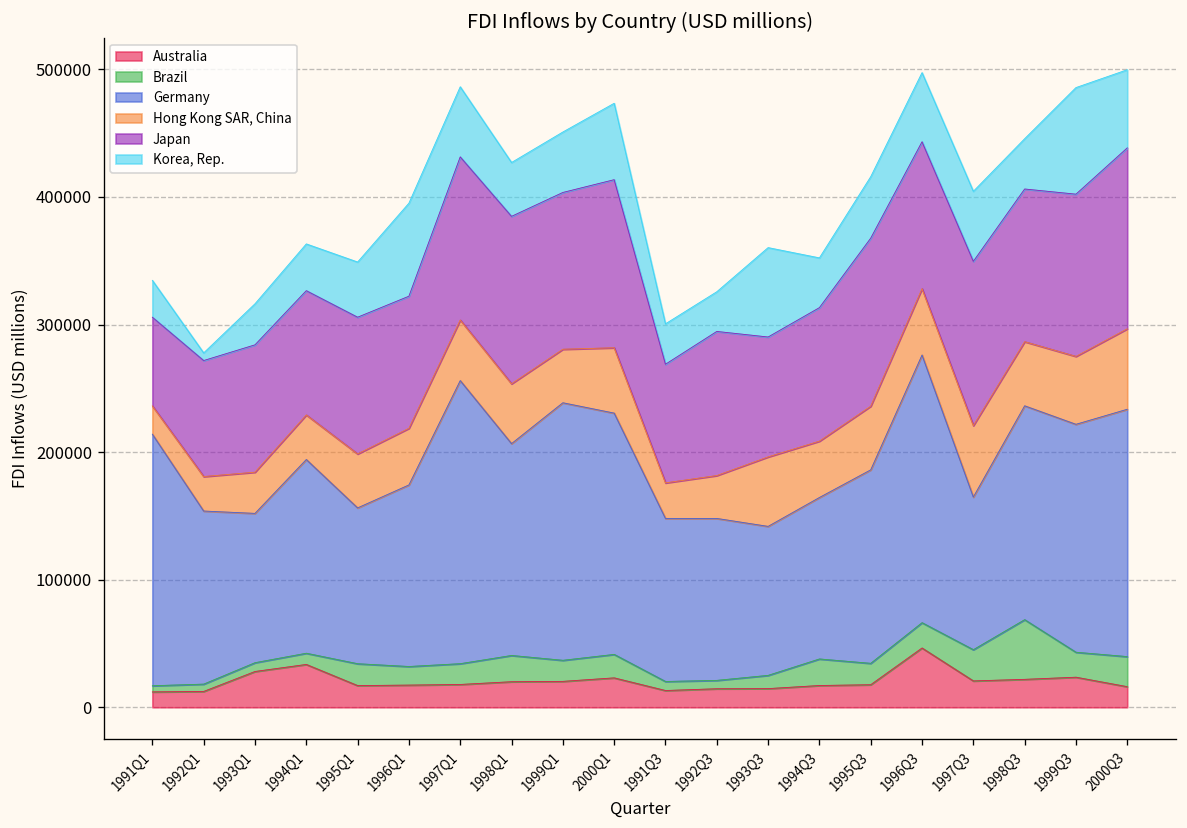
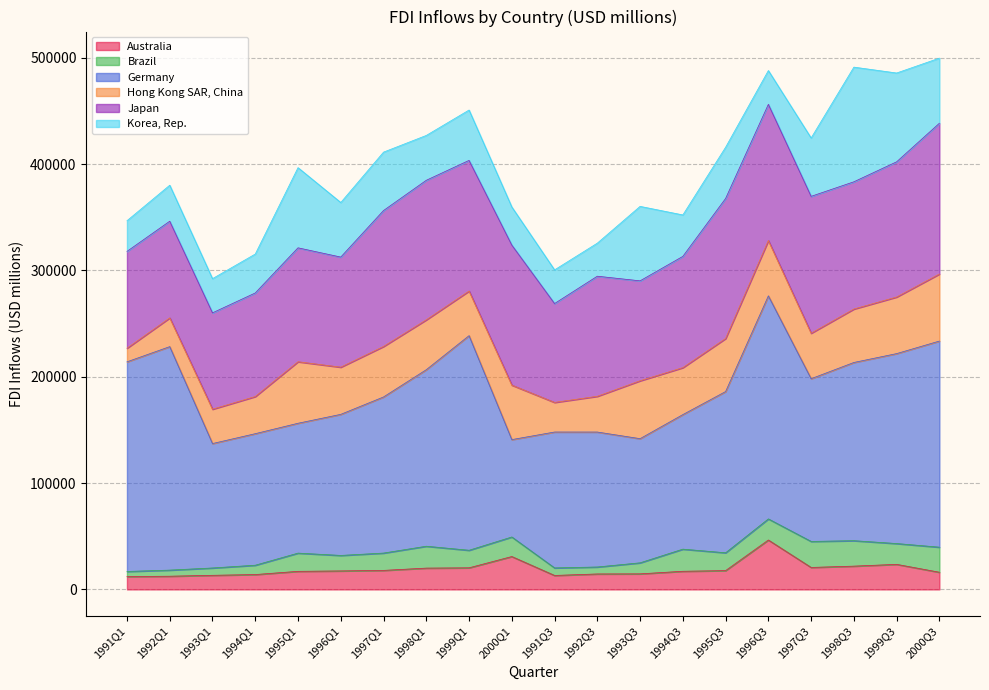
  {
    "Australia": {
      "1991Q1": 12000,
      "1992Q1": 12000,
-     "1993Q1": 28000,
-     "1994Q1": 34000,
+     "1993Q1": 13000,
+     "1994Q1": 14000,
      "1995Q1": 17000,
      "1996Q1": 17000,
      "1997Q1": 18000,
      "1998Q1": 20000,
      "1999Q1": 20000,
-     "2000Q1": 23000,
+     "2000Q1": 31000,
      "1991Q3": 13000,
      "1992Q3": 15000,
      "1993Q3": 15000,
      "1994Q3": 17000,
      "1995Q3": 18000,
      "1996Q3": 46000,
      "1997Q3": 21000,
      "1998Q3": 22000,
      "1999Q3": 24000,
      "2000Q3": 16000
    },
    "Brazil": {
      "1991Q1": 5000,
      "1992Q1": 6000,
      "1993Q1": 7000,
      "1994Q1": 9000,
      "1995Q1": 17000,
      "1996Q1": 15000,
      "1997Q1": 16000,
      "1998Q1": 21000,
      "1999Q1": 17000,
      "2000Q1": 18000,
      "1991Q3": 7000,
      "1992Q3": 7000,
      "1993Q3": 10000,
      "1994Q3": 21000,
      "1995Q3": 17000,
      "1996Q3": 20000,
      "1997Q3": 24000,
-     "1998Q3": 47000,
+     "1998Q3": 24000,
      "1999Q3": 20000,
      "2000Q3": 24000
    },
    "Germany": {
      "1991Q1": 197000,
-     "1992Q1": 136000,
+     "1992Q1": 210000,
      "1993Q1": 117000,
-     "1994Q1": 152000,
+     "1994Q1": 124000,
      "1995Q1": 122000,
-     "1996Q1": 142000,
-     "1997Q1": 222000,
+     "1996Q1": 133000,
+     "1997Q1": 147000,
      "1998Q1": 166000,
      "1999Q1": 202000,
-     "2000Q1": 189000,
+     "2000Q1": 92000,
      "1991Q3": 128000,
      "1992Q3": 127000,
      "1993Q3": 117000,
      "1994Q3": 127000,
      "1995Q3": 152000,
      "1996Q3": 210000,
-     "1997Q3": 120000,
+     "1997Q3": 153000,
      "1998Q3": 168000,
      "1999Q3": 179000,
      "2000Q3": 194000
    },
    "Hong Kong SAR, China": {
-     "1991Q1": 22000,
+     "1991Q1": 13000,
      "1992Q1": 27000,
      "1993Q1": 32000,
      "1994Q1": 35000,
-     "1995Q1": 42000,
+     "1995Q1": 58000,
      "1996Q1": 44000,
      "1997Q1": 47000,
      "1998Q1": 47000,
      "1999Q1": 42000,
      "2000Q1": 51000,
      "1991Q3": 28000,
      "1992Q3": 34000,
      "1993Q3": 54000,
      "1994Q3": 44000,
      "1995Q3": 50000,
      "1996Q3": 52000,
-     "1997Q3": 56000,
+     "1997Q3": 43000,
      "1998Q3": 50000,
      "1999Q3": 53000,
      "2000Q3": 63000
    },
    "Japan": {
-     "1991Q1": 70000,
+     "1991Q1": 91000,
      "1992Q1": 91000,
-     "1993Q1": 100000,
+     "1993Q1": 91000,
      "1994Q1": 97000,
      "1995Q1": 107000,
      "1996Q1": 104000,
      "1997Q1": 128000,
      "1998Q1": 131000,
      "1999Q1": 123000,
      "2000Q1": 132000,
      "1991Q3": 93000,
      "1992Q3": 113000,
      "1993Q3": 94000,
      "1994Q3": 105000,
      "1995Q3": 132000,
-     "1996Q3": 115000,
+     "1996Q3": 128000,
      "1997Q3": 129000,
      "1998Q3": 120000,
      "1999Q3": 127000,
      "2000Q3": 142000
    },
    "Korea, Rep.": {
      "1991Q1": 29000,
-     "1992Q1": 6000,
+     "1992Q1": 34000,
      "1993Q1": 32000,
      "1994Q1": 37000,
-     "1995Q1": 43000,
-     "1996Q1": 73000,
+     "1995Q1": 75000,
+     "1996Q1": 51000,
      "1997Q1": 55000,
      "1998Q1": 42000,
      "1999Q1": 47000,
-     "2000Q1": 60000,
+     "2000Q1": 36000,
      "1991Q3": 32000,
      "1992Q3": 31000,
      "1993Q3": 70000,
      "1994Q3": 39000,
      "1995Q3": 48000,
-     "1996Q3": 54000,
+     "1996Q3": 32000,
      "1997Q3": 55000,
-     "1998Q3": 39000,
+     "1998Q3": 108000,
      "1999Q3": 84000,
      "2000Q3": 61000
    }
  }
